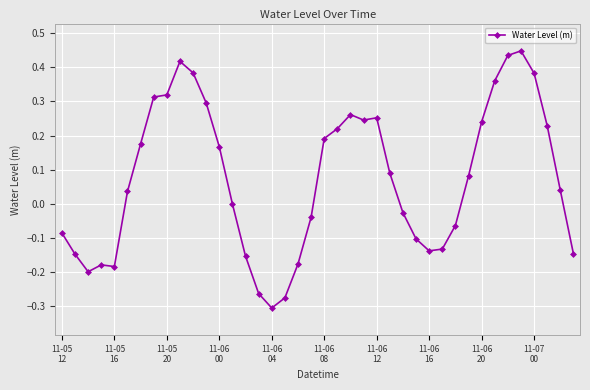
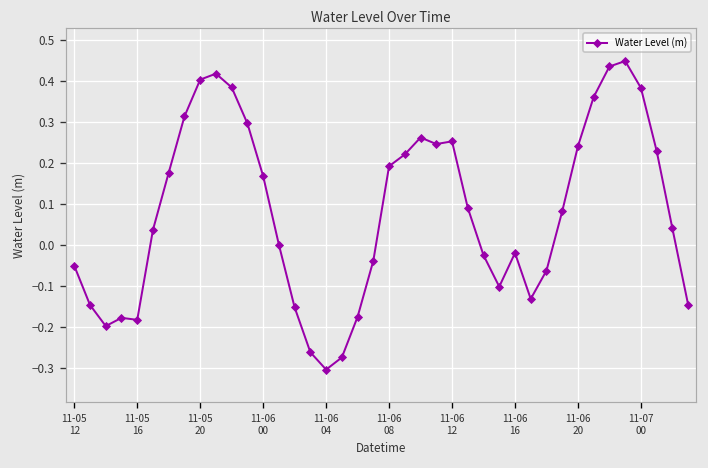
  {
-   "11-05 12": -0.09,
+   "11-05 12": -0.05,
    "11-05 16": -0.18,
-   "11-05 20": 0.32,
+   "11-05 20": 0.40,
    "11-06 00": 0.17,
    "11-06 04": -0.30,
    "11-06 08": 0.19,
    "11-06 12": 0.25,
-   "11-06 16": -0.14,
+   "11-06 16": -0.02,
    "11-06 20": 0.24,
    "11-07 00": 0.38
  }
